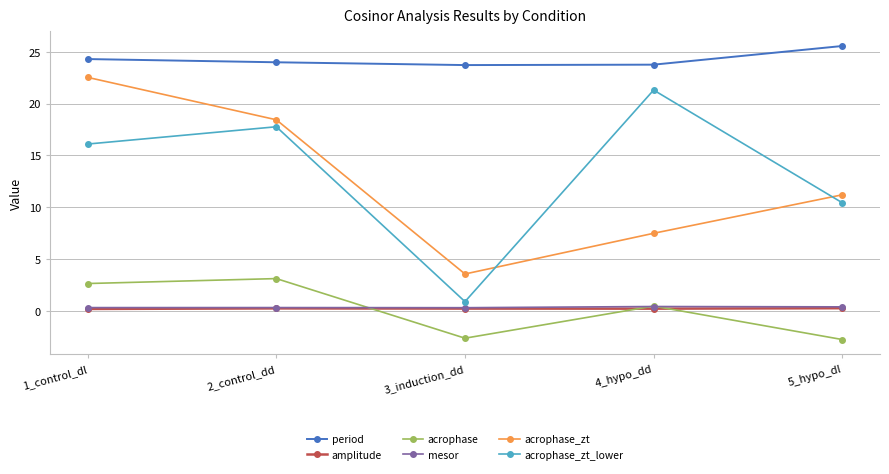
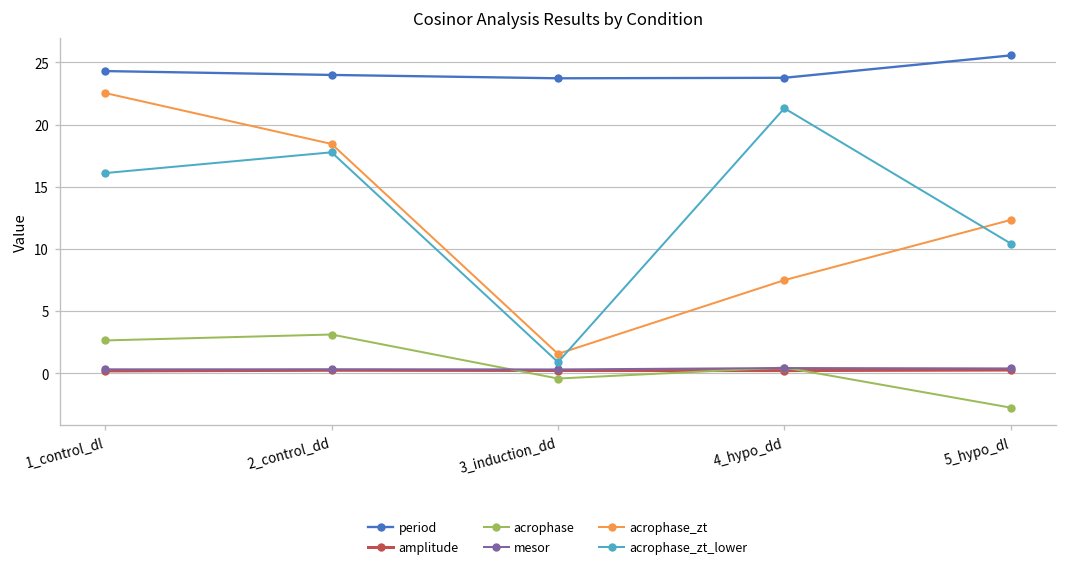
  {
    "acrophase": {
      "1_control_dl": 2.6,
      "2_control_dd": 3.1,
-     "3_induction_dd": -2.6,
+     "3_induction_dd": -0.4,
      "5_hypo_dl": -2.8
    },
    "acrophase_zt": {
      "1_control_dl": 22.5,
      "2_control_dd": 18.4,
-     "3_induction_dd": 3.6,
+     "3_induction_dd": 1.6,
      "4_hypo_dd": 7.5,
-     "5_hypo_dl": 11.2
+     "5_hypo_dl": 12.3
    }
  }
